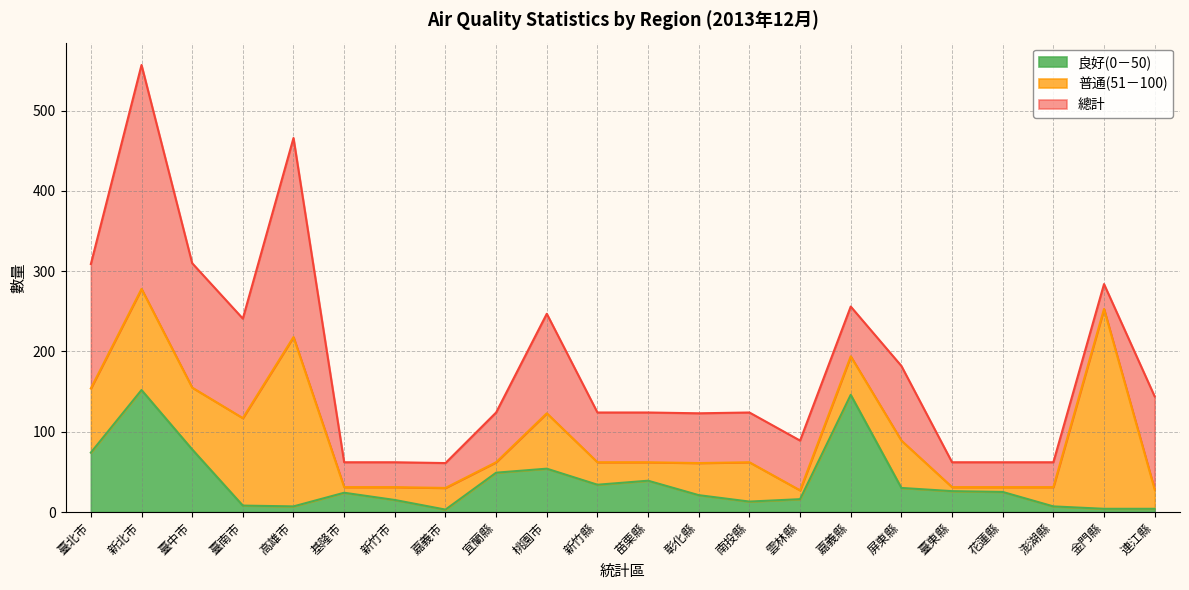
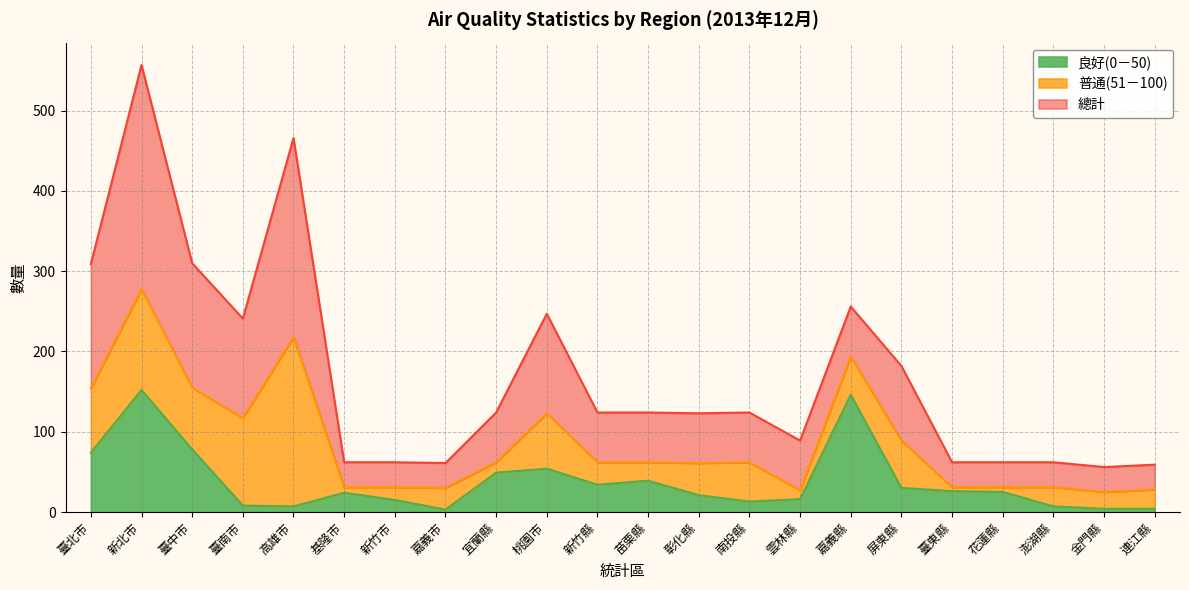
  {
    "良好(0－50)": {
      "臺北市": 70,
      "新北市": 150,
      "臺中市": 80,
      "臺南市": 10,
      "高雄市": 10,
      "基隆市": 20,
      "新竹市": 20,
      "嘉義市": 0,
      "宜蘭縣": 50,
      "桃園市": 50,
      "新竹縣": 30,
      "苗栗縣": 40,
      "彰化縣": 20,
      "南投縣": 10,
      "雲林縣": 20,
      "嘉義縣": 150,
      "屏東縣": 30,
      "臺東縣": 30,
      "花蓮縣": 30,
      "澎湖縣": 10,
      "金門縣": 0,
      "連江縣": 0
    },
    "普通(51－100)": {
      "臺北市": 80,
      "新北市": 130,
      "臺中市": 80,
      "臺南市": 110,
      "高雄市": 210,
      "基隆市": 10,
      "新竹市": 20,
      "嘉義市": 30,
      "宜蘭縣": 10,
      "桃園市": 70,
      "新竹縣": 30,
      "苗栗縣": 20,
      "彰化縣": 40,
      "南投縣": 50,
      "雲林縣": 10,
      "嘉義縣": 50,
      "屏東縣": 60,
      "臺東縣": 10,
      "花蓮縣": 10,
      "澎湖縣": 20,
-     "金門縣": 250,
+     "金門縣": 20,
      "連江縣": 20
    },
    "總計": {
      "臺北市": 160,
      "新北市": 280,
      "臺中市": 160,
      "臺南市": 120,
      "高雄市": 250,
      "基隆市": 30,
      "新竹市": 30,
      "嘉義市": 30,
      "宜蘭縣": 60,
      "桃園市": 120,
      "新竹縣": 60,
      "苗栗縣": 60,
      "彰化縣": 60,
      "南投縣": 60,
      "雲林縣": 60,
      "嘉義縣": 60,
      "屏東縣": 90,
      "臺東縣": 30,
      "花蓮縣": 30,
      "澎湖縣": 30,
      "金門縣": 30,
-     "連江縣": 120
+     "連江縣": 30
    }
  }
